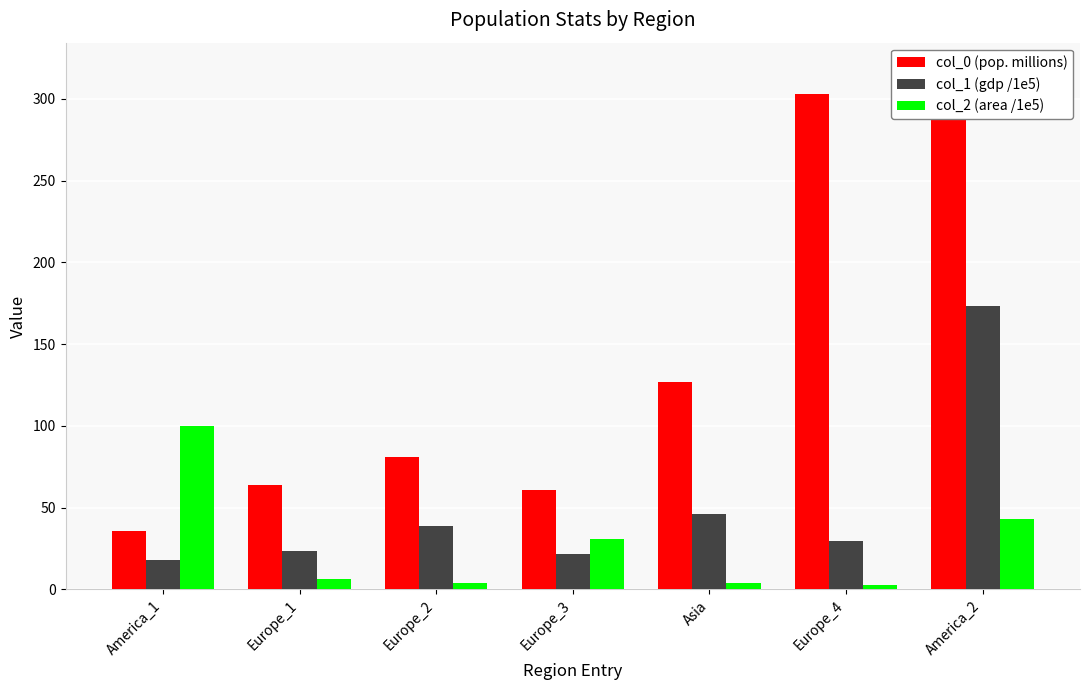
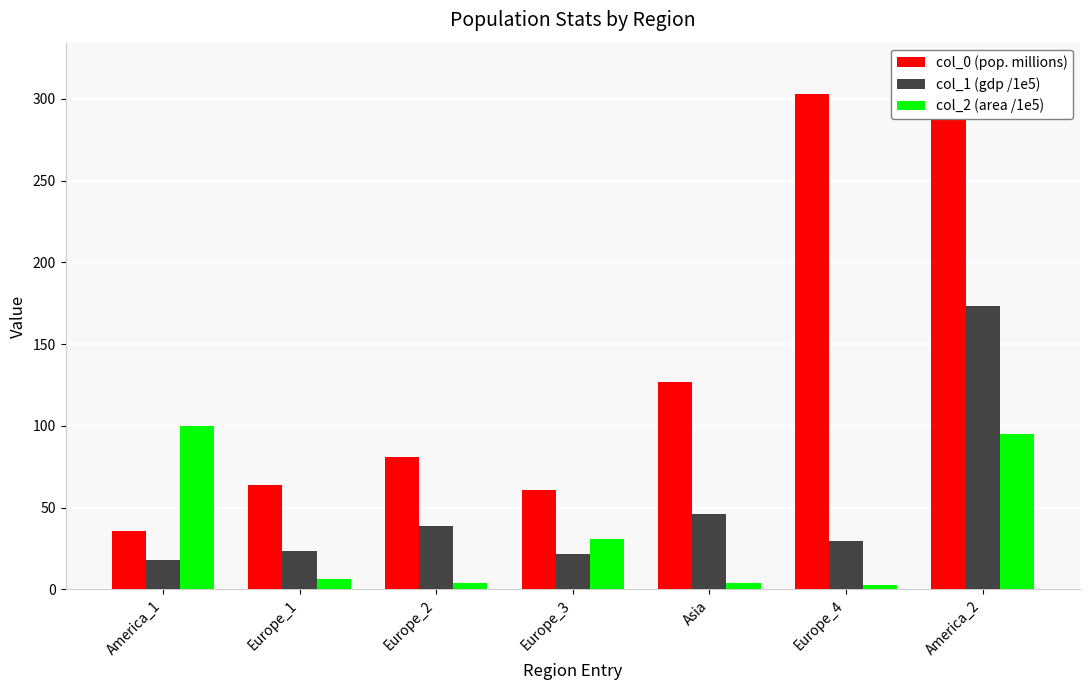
  {
    "col_0 (pop. millions)": {
      "America_1": 35,
      "Europe_1": 64,
      "Europe_2": 81,
      "Europe_3": 61,
      "Asia": 127,
      "Europe_4": 303
    },
    "col_1 (gdp /1e5)": {
      "America_1": 18,
      "Europe_1": 23,
      "Europe_2": 39,
      "Europe_3": 22,
      "Asia": 46,
      "Europe_4": 30,
      "America_2": 173
    },
    "col_2 (area /1e5)": {
      "America_1": 100,
      "Europe_1": 6,
      "Europe_2": 4,
      "Europe_3": 31,
      "Asia": 4,
      "Europe_4": 2,
-     "America_2": 43
+     "America_2": 95
    }
  }
